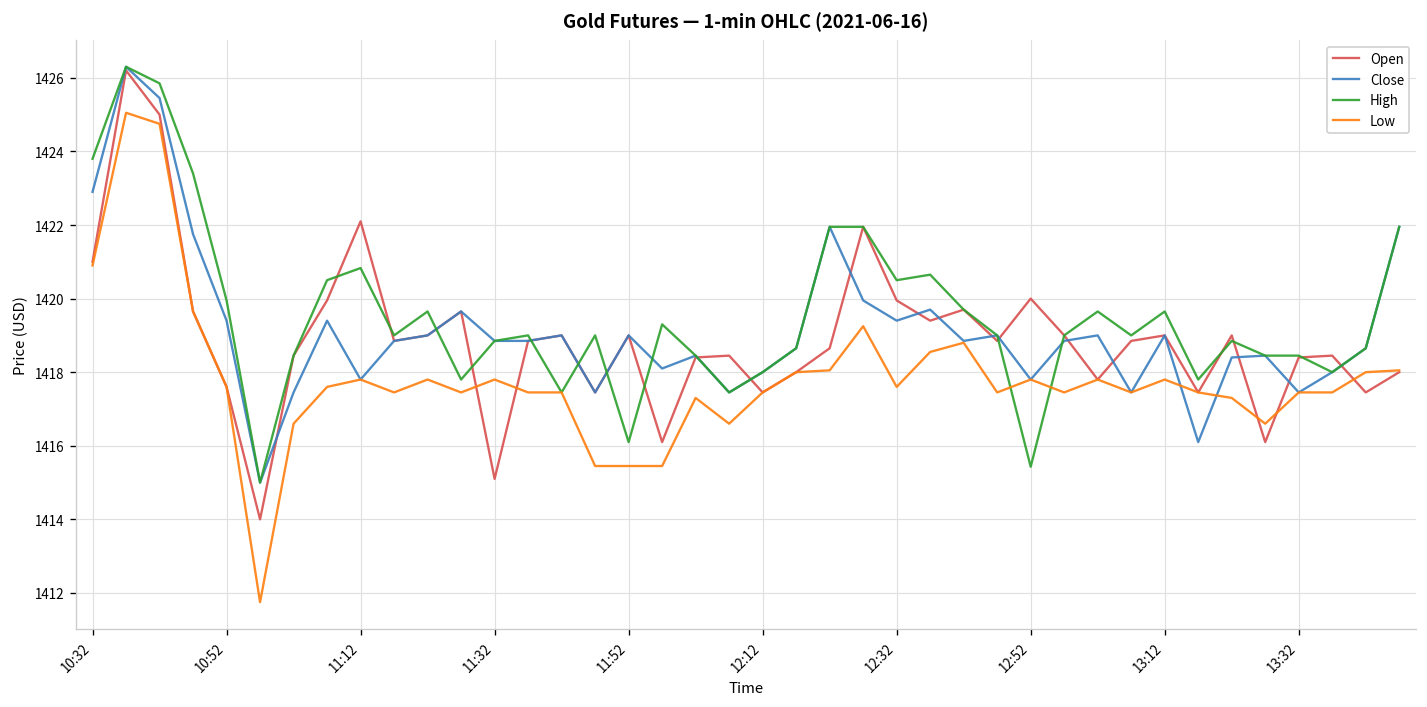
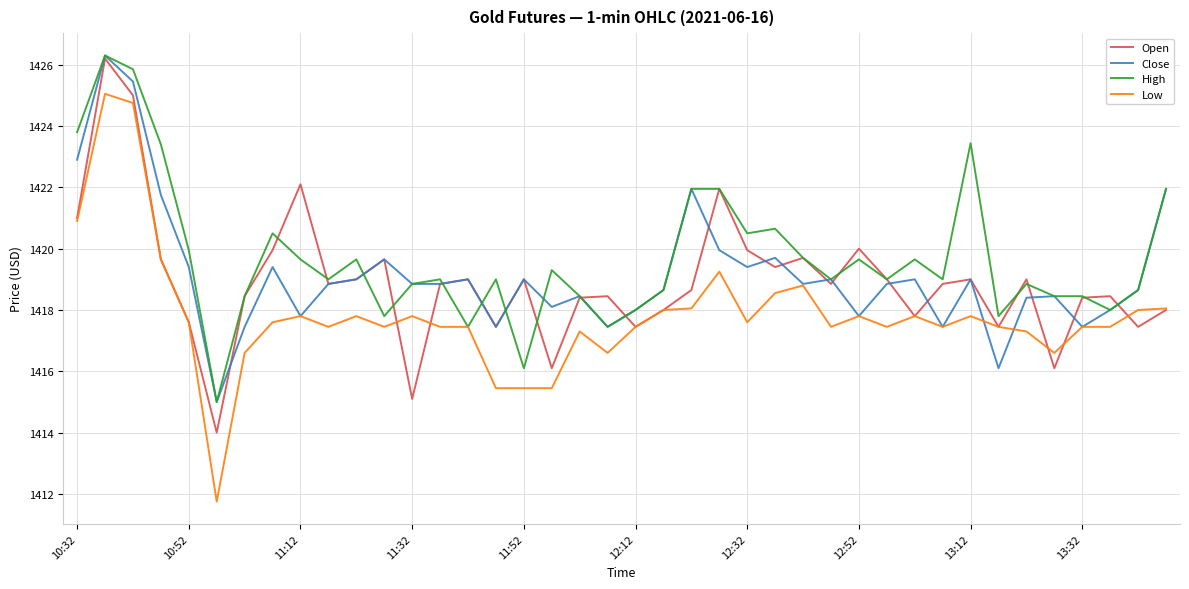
  {
    "Open": {
      "10:32": 1421.0,
      "11:12": 1422.1,
      "11:32": 1415.1,
      "12:32": 1420.0,
      "12:52": 1420.0
    },
    "Close": {
      "10:32": 1422.9,
      "10:52": 1419.4,
      "12:32": 1419.4
    },
    "High": {
      "10:32": 1423.8,
      "10:52": 1420.0,
-     "11:12": 1420.8,
+     "11:12": 1419.7,
      "11:52": 1416.1,
      "12:32": 1420.5,
-     "12:52": 1415.4,
-     "13:12": 1419.7
+     "12:52": 1419.7,
+     "13:12": 1423.4
    },
    "Low": {
      "10:32": 1420.9,
      "11:32": 1417.8,
      "11:52": 1415.5,
      "12:32": 1417.6,
      "13:12": 1417.8
    }
  }
